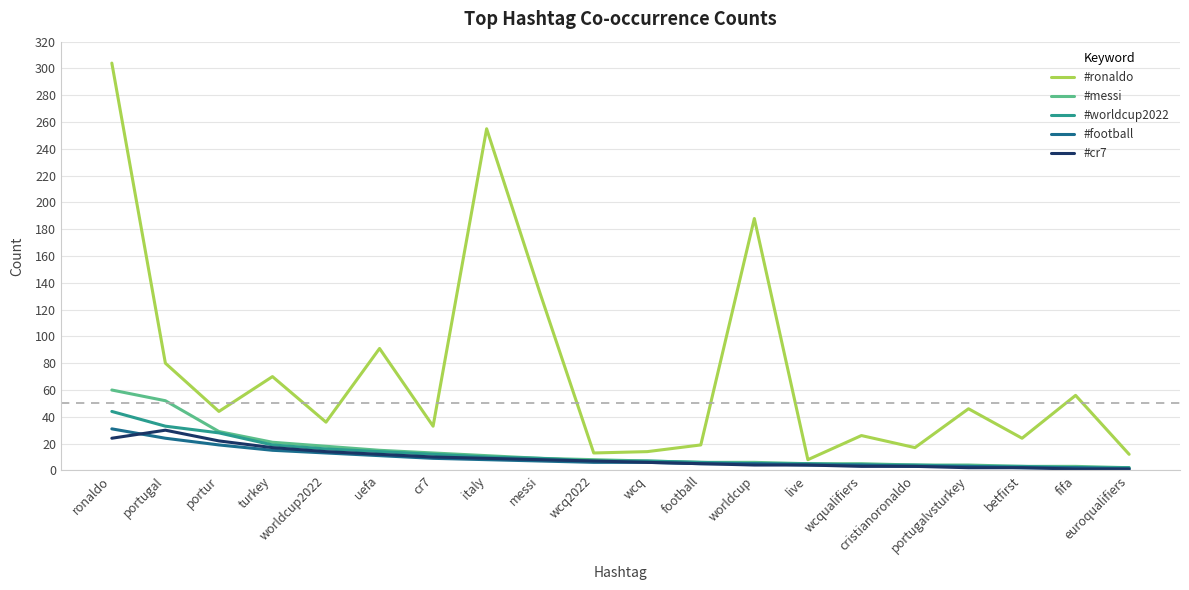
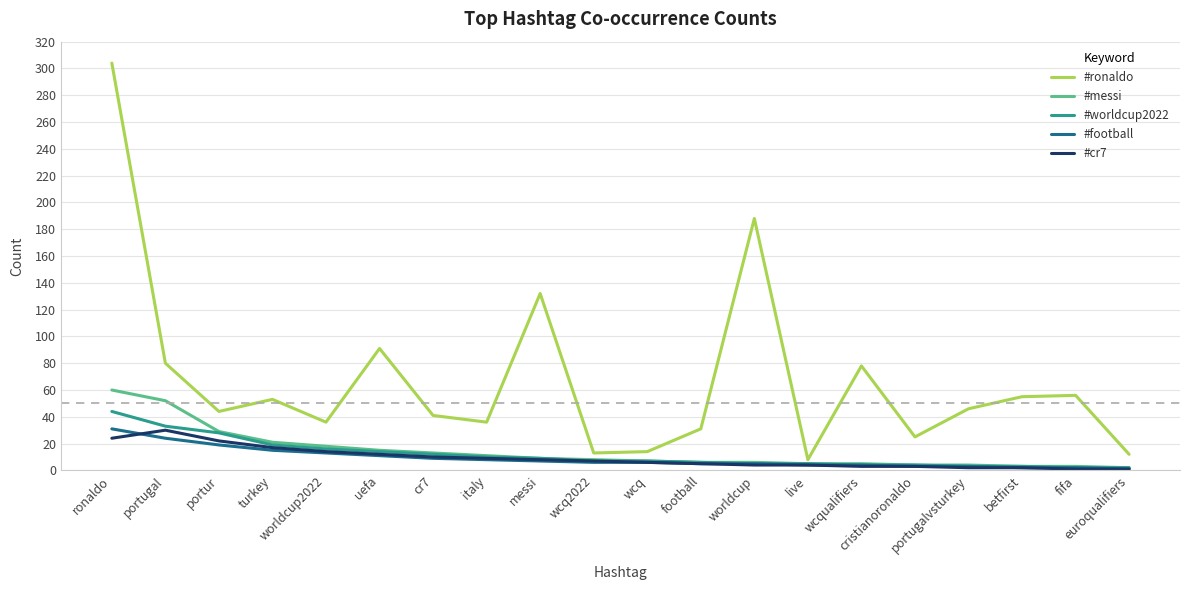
  {
    "#ronaldo": {
      "ronaldo": 304,
      "portugal": 80,
      "portur": 44,
-     "turkey": 70,
+     "turkey": 53,
      "worldcup2022": 36,
      "uefa": 91,
-     "cr7": 33,
-     "italy": 255,
+     "cr7": 41,
+     "italy": 36,
      "messi": 132,
      "wcq2022": 13,
      "wcq": 14,
-     "football": 19,
+     "football": 31,
      "worldcup": 188,
      "live": 8,
-     "wcqualifiers": 26,
-     "cristianoronaldo": 17,
+     "wcqualifiers": 78,
+     "cristianoronaldo": 25,
      "portugalvsturkey": 46,
-     "betfirst": 24,
+     "betfirst": 55,
      "fifa": 56,
      "euroqualifiers": 12
    },
    "#messi": {
      "ronaldo": 60,
      "portugal": 52,
      "turkey": 21,
      "worldcup2022": 18
    },
    "#cr7": {
      "ronaldo": 24,
      "portugal": 30,
      "portur": 22,
      "turkey": 17
    }
  }
